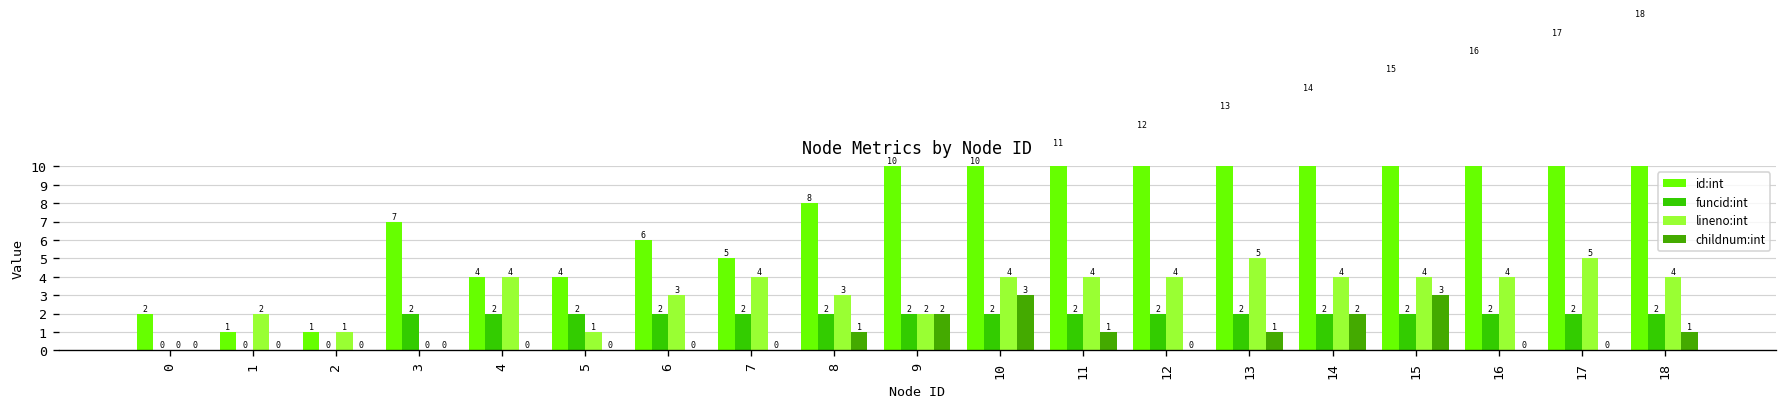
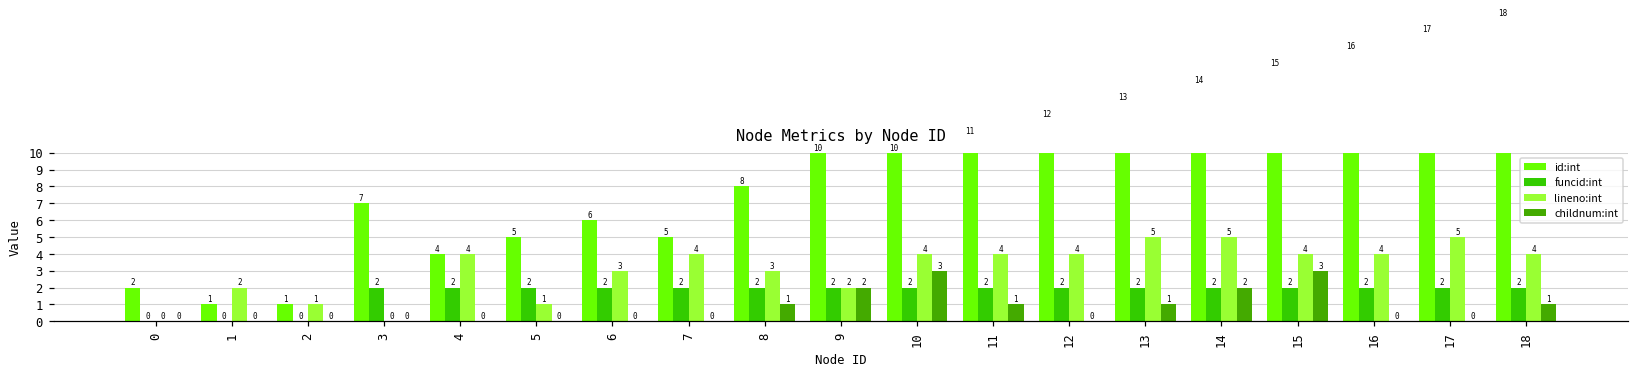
  {
    "id:int": {
      "0": 2,
      "1": 1,
      "2": 1,
      "3": 7,
      "4": 4,
-     "5": 4,
+     "5": 5,
      "6": 6,
      "7": 5,
      "8": 8,
      "9": 10,
      "10": 10
    },
    "lineno:int": {
      "0": 0,
      "1": 2,
      "2": 1,
      "3": 0,
      "4": 4,
      "5": 1,
      "6": 3,
      "7": 4,
      "8": 3,
      "9": 2,
      "10": 4,
      "11": 4,
      "12": 4,
      "13": 5,
-     "14": 4,
+     "14": 5,
      "15": 4,
      "16": 4,
      "17": 5,
      "18": 4
    }
  }
